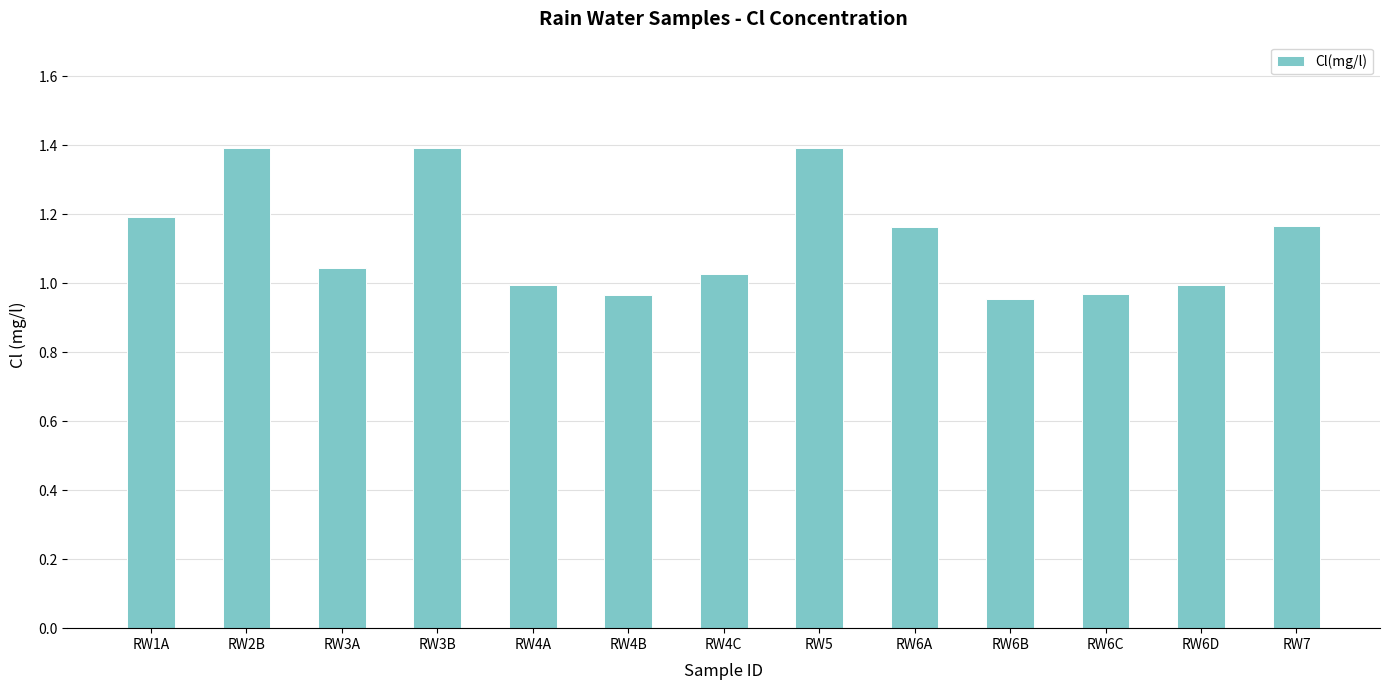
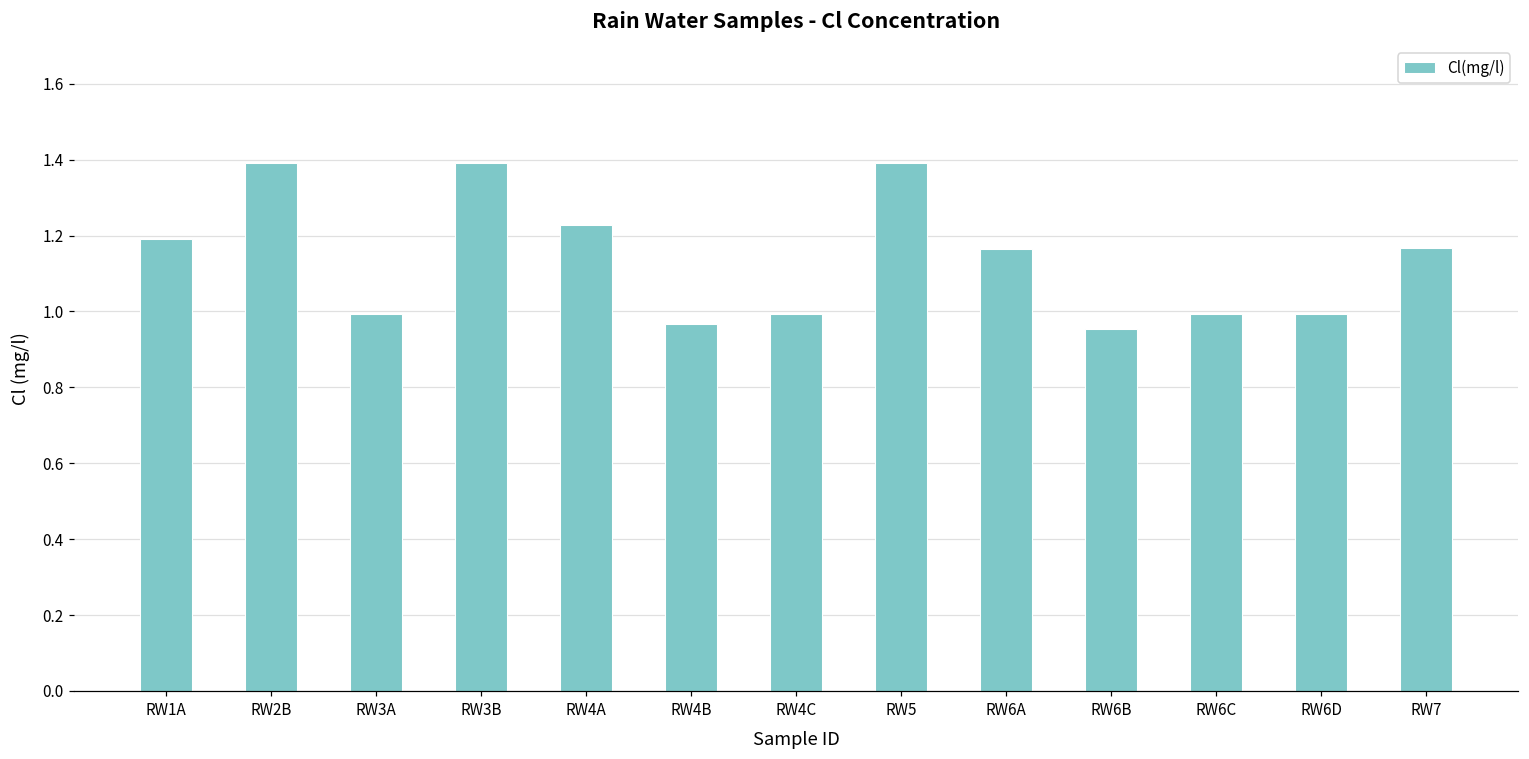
  {
    "RW1A": 1.19,
    "RW2B": 1.39,
-   "RW3A": 1.04,
+   "RW3A": 0.99,
    "RW3B": 1.39,
-   "RW4A": 0.99,
+   "RW4A": 1.23,
    "RW4B": 0.97,
-   "RW4C": 1.03,
+   "RW4C": 0.99,
    "RW5": 1.39,
    "RW6A": 1.16,
    "RW6B": 0.95,
-   "RW6C": 0.97,
+   "RW6C": 0.99,
    "RW6D": 0.99,
    "RW7": 1.17
  }
